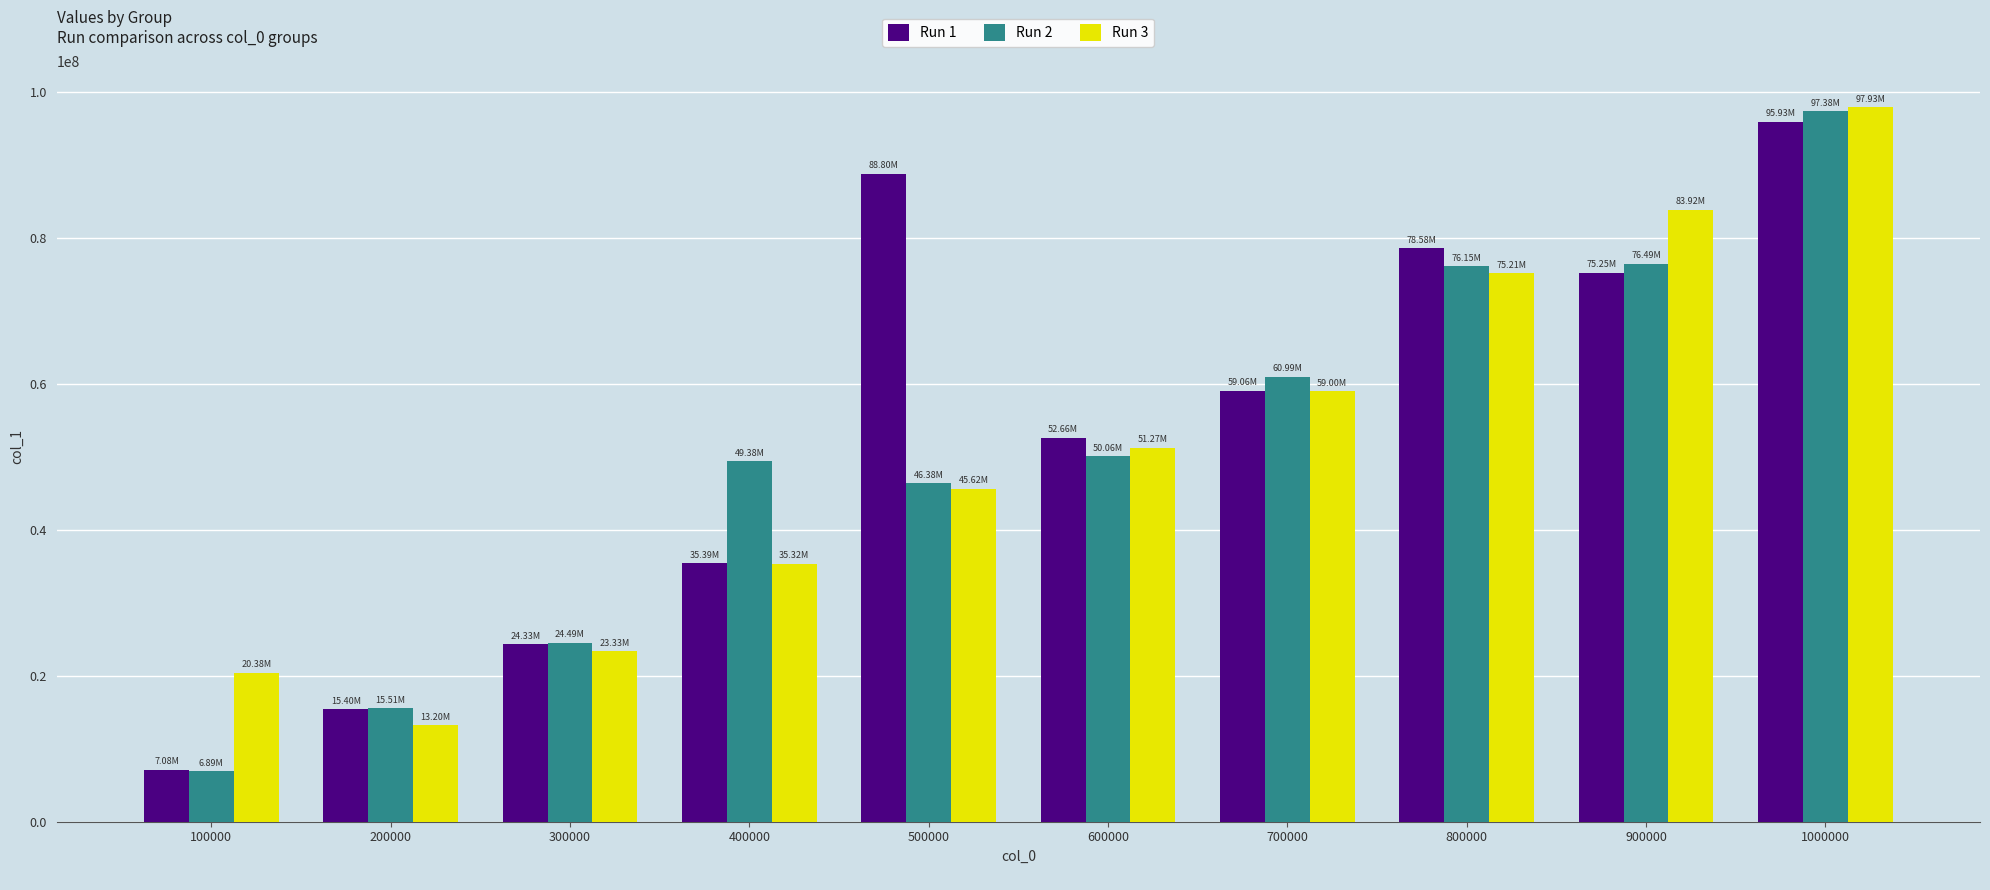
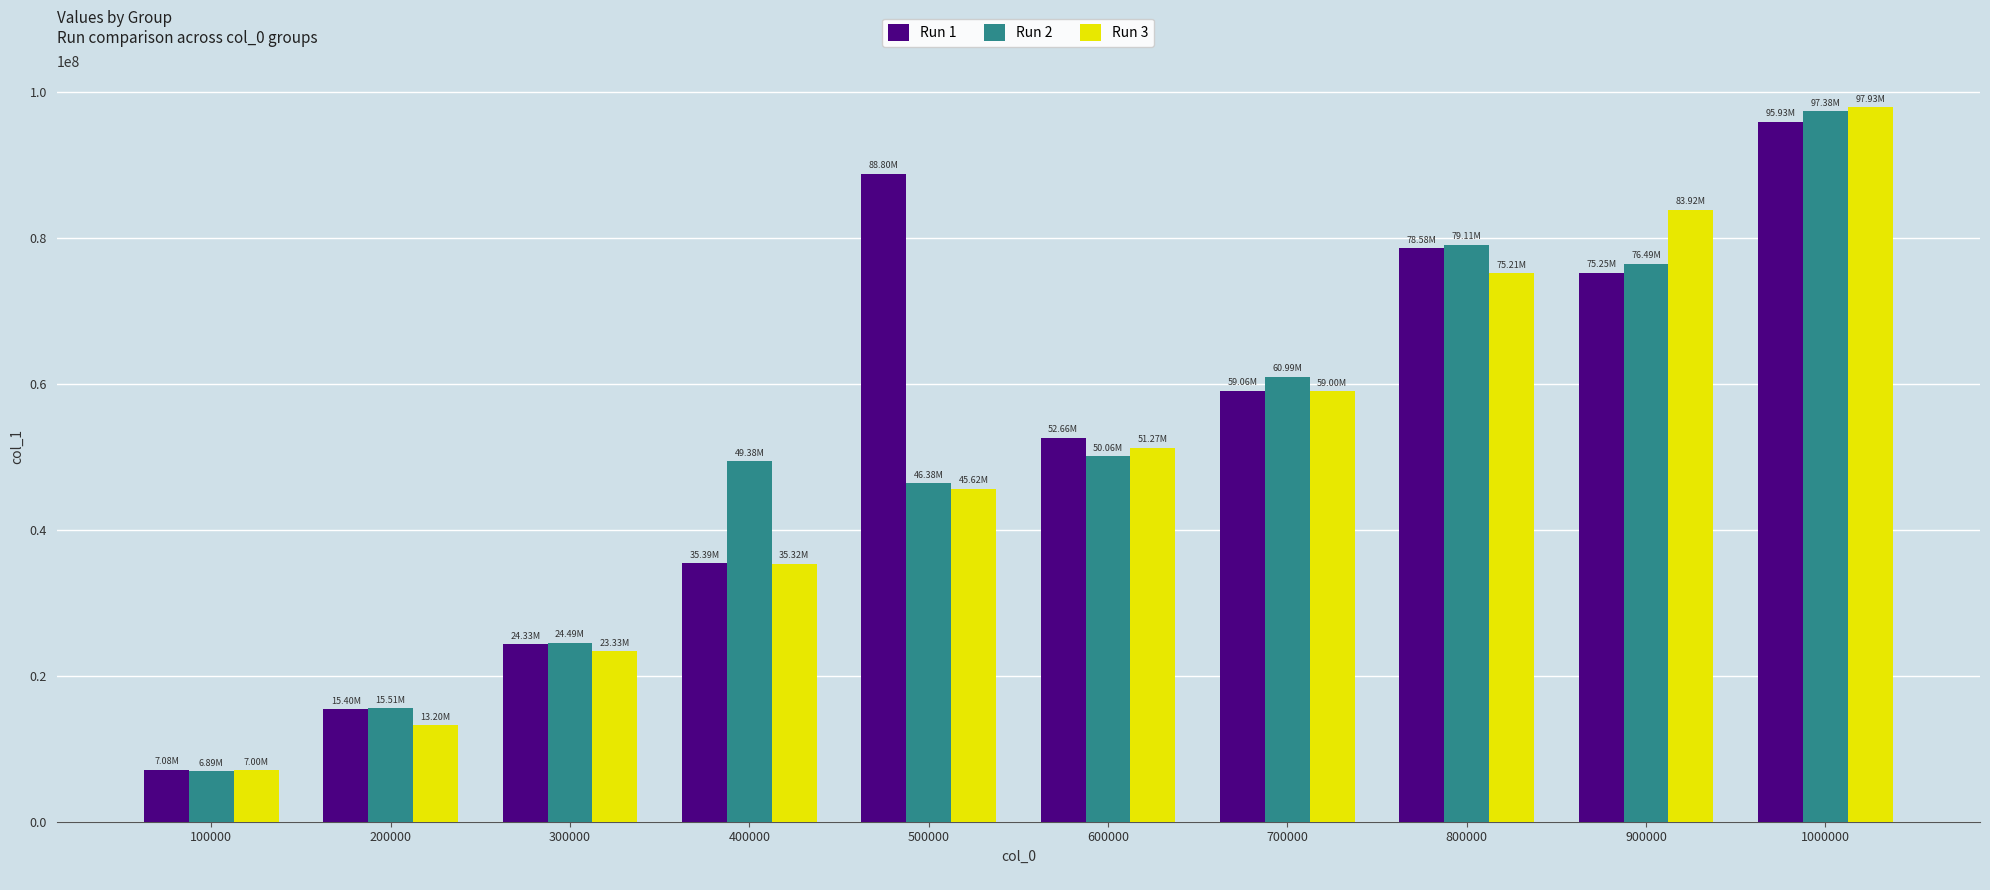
  {
    "Run 1": {
      "100000": "7.08M",
      "200000": "15.40M",
      "300000": "24.33M",
      "400000": "35.39M",
      "500000": "88.80M",
      "600000": "52.66M",
      "700000": "59.06M",
      "800000": "78.58M",
      "900000": "75.25M",
      "1000000": "95.93M"
    },
    "Run 2": {
      "100000": "6.89M",
      "200000": "15.51M",
      "300000": "24.49M",
      "400000": "49.38M",
      "500000": "46.38M",
      "600000": "50.06M",
      "700000": "60.99M",
-     "800000": "76.15M",
+     "800000": "79.11M",
      "900000": "76.49M",
      "1000000": "97.38M"
    },
    "Run 3": {
-     "100000": "20.38M",
+     "100000": "7.00M",
      "200000": "13.20M",
      "300000": "23.33M",
      "400000": "35.32M",
      "500000": "45.62M",
      "600000": "51.27M",
      "700000": "59.00M",
      "800000": "75.21M",
      "900000": "83.92M",
      "1000000": "97.93M"
    }
  }
